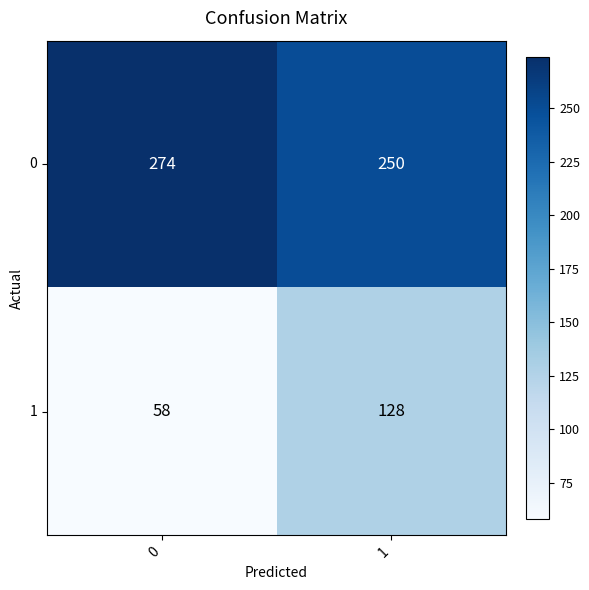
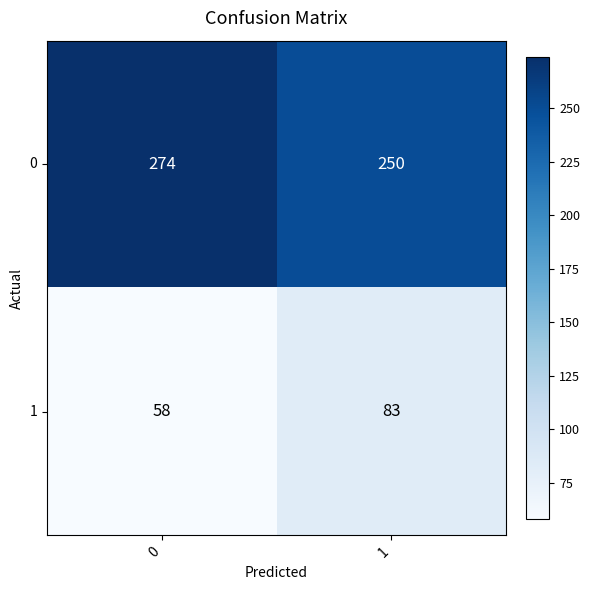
  {
    "1": {
-     "1": 128
+     "1": 83
    }
  }
